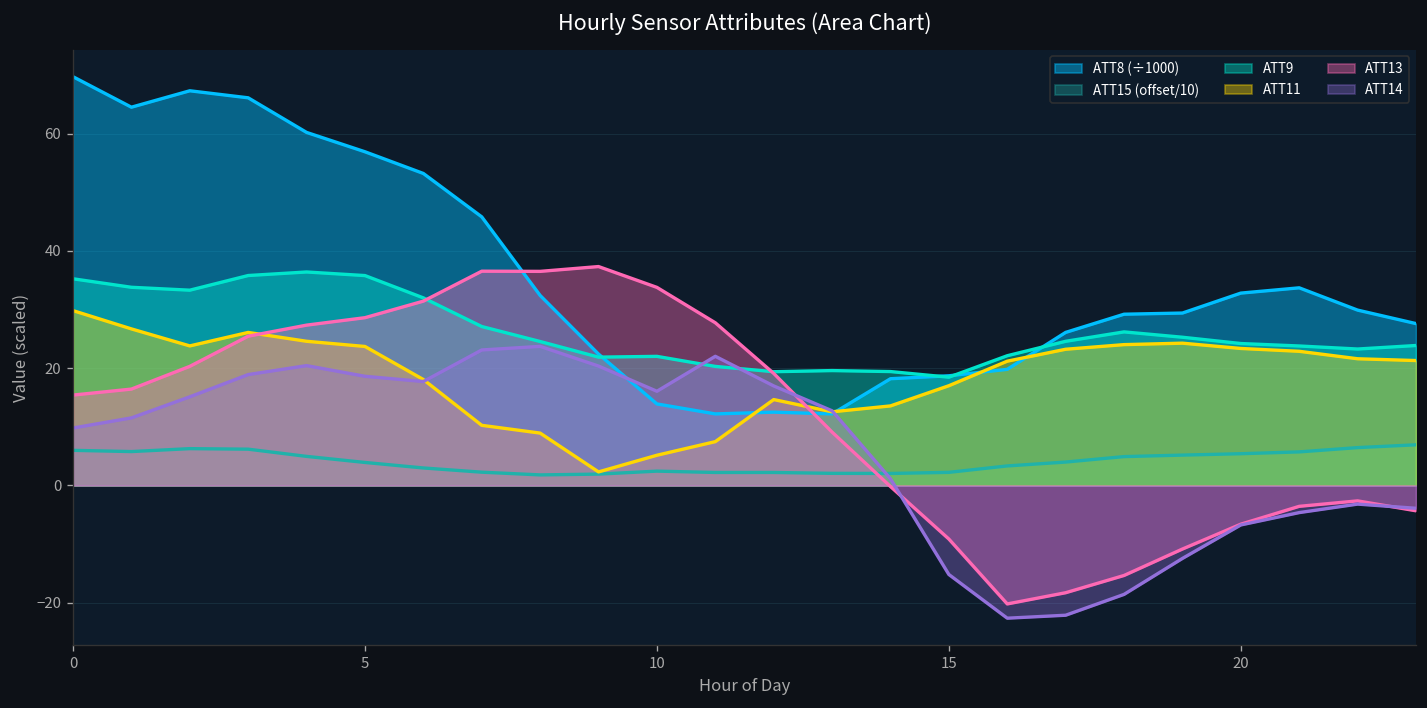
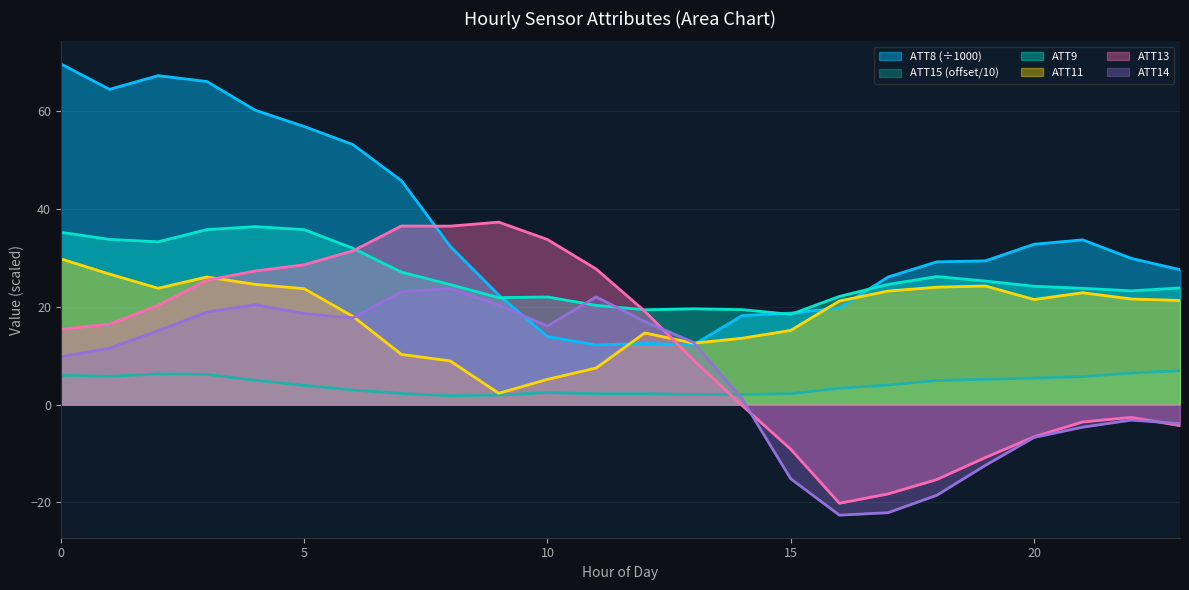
  {
    "ATT11": {
      "0": 30,
      "5": 24,
      "10": 5,
-     "15": 17,
-     "20": 23
+     "15": 15,
+     "20": 21
    }
  }
